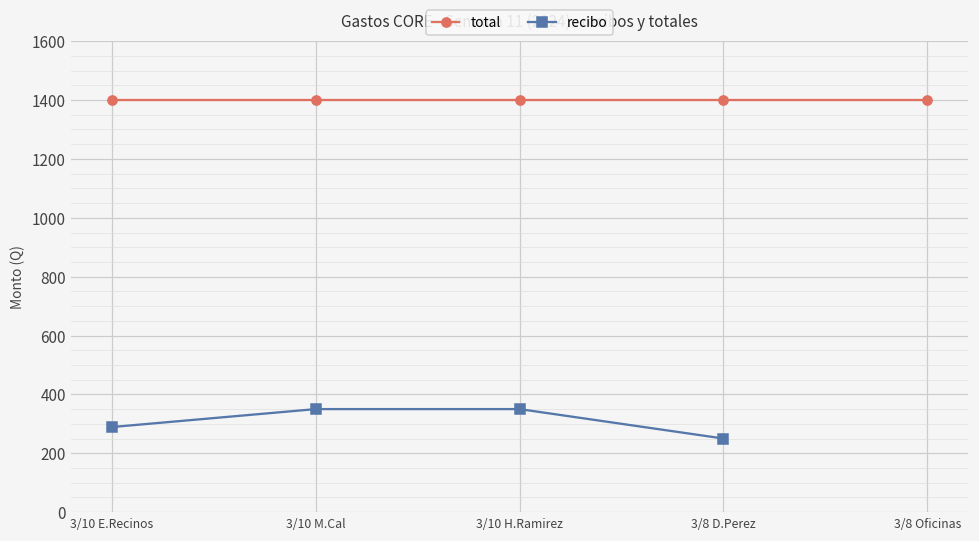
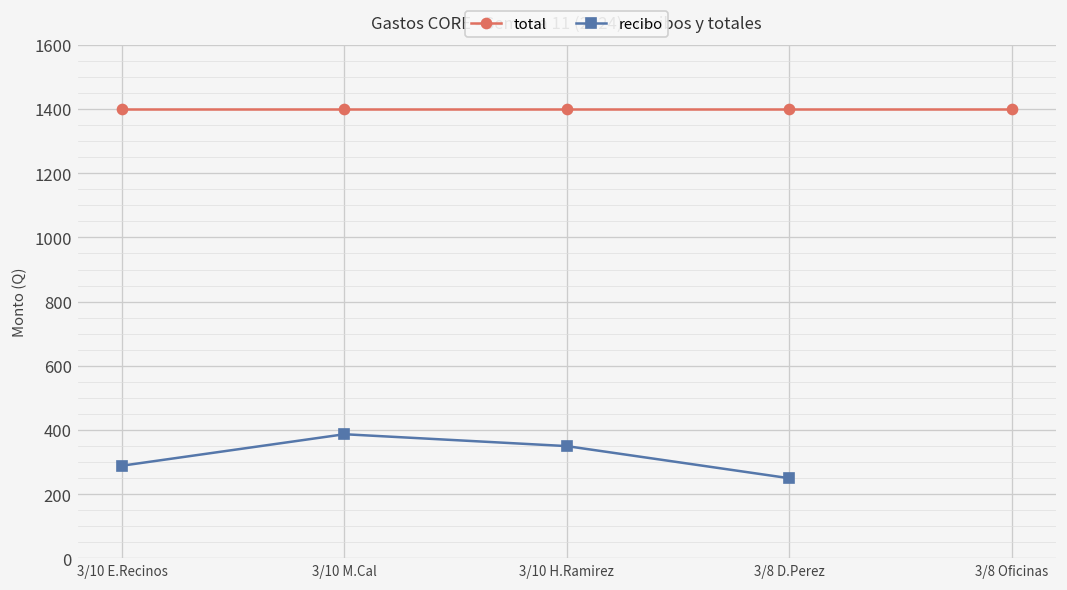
  {
    "total": {
      "3/10 E.Recinos": 1400,
      "3/10 M.Cal": 1400,
      "3/10 H.Ramirez": 1400,
      "3/8 D.Perez": 1400,
      "3/8 Oficinas": 1400
    },
    "recibo": {
      "3/10 E.Recinos": 290,
-     "3/10 M.Cal": 350,
+     "3/10 M.Cal": 390,
      "3/10 H.Ramirez": 350,
      "3/8 D.Perez": 250
    }
  }
